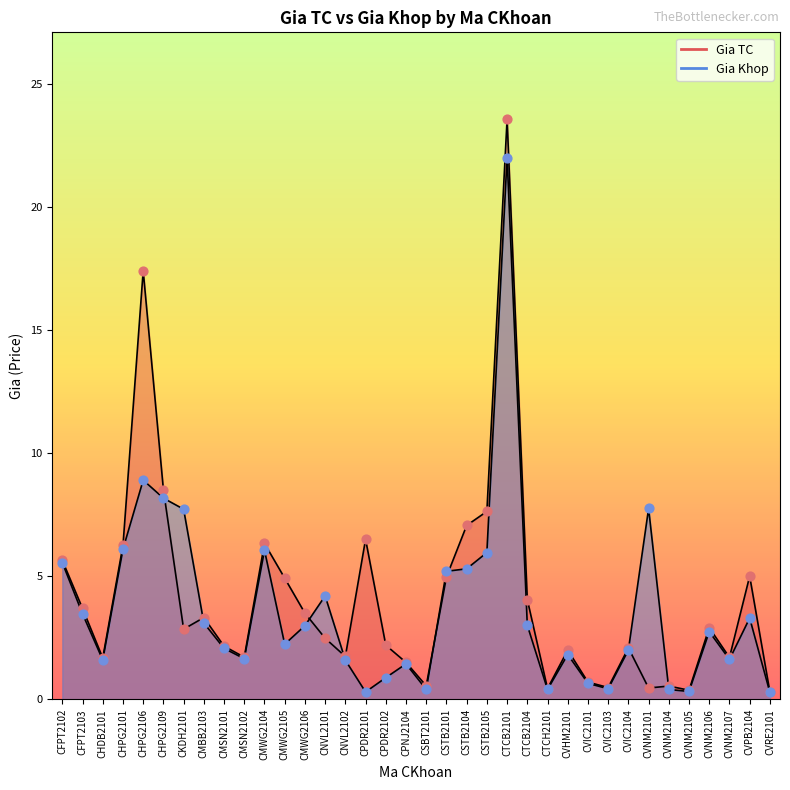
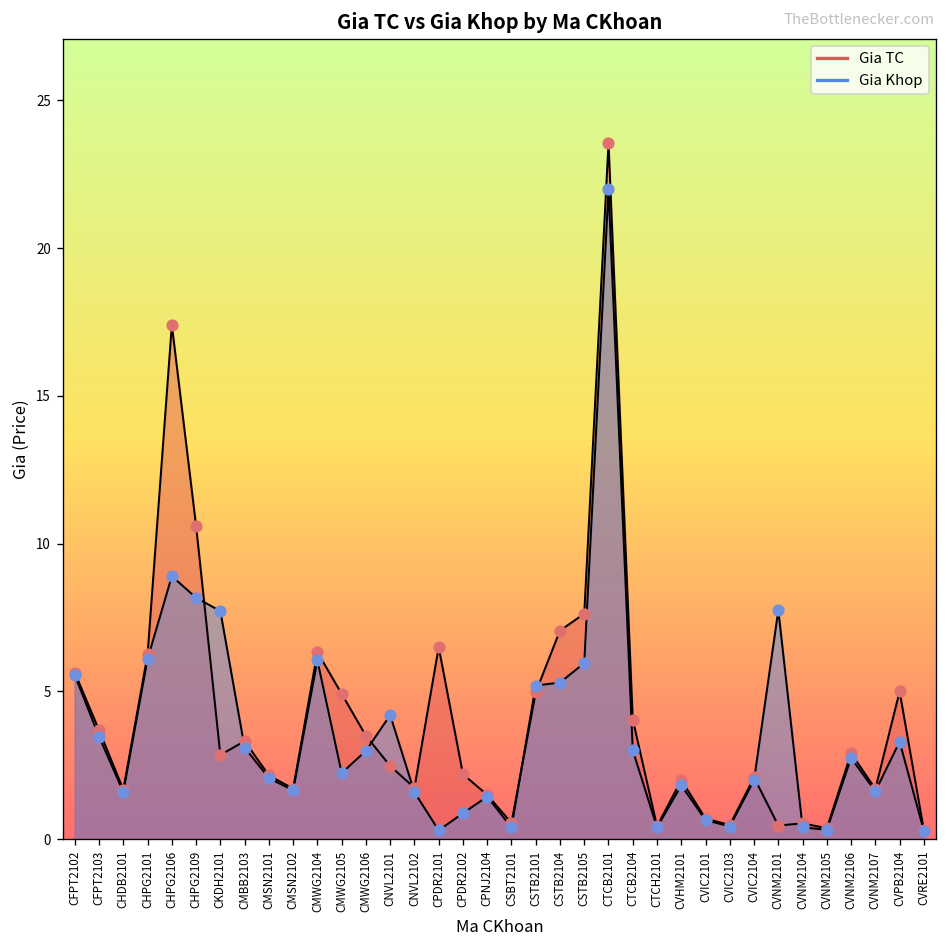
  {
    "Gia TC": {
      "CFPT2103": 3.7,
      "CHPG2101": 6.3,
      "CHPG2106": 17.4,
-     "CHPG2109": 8.5,
+     "CHPG2109": 10.6,
      "CKDH2101": 2.9,
      "CMBB2103": 3.3,
      "CMWG2104": 6.3,
      "CMWG2105": 4.9,
      "CMWG2106": 3.5,
      "CNVL2101": 2.5,
      "CNVL2102": 1.7,
      "CPDR2101": 6.5,
      "CPDR2102": 2.2,
      "CSBT2101": 0.6,
      "CSTB2101": 5.0,
      "CSTB2104": 7.1,
      "CSTB2105": 7.6,
      "CTCB2101": 23.6,
      "CTCB2104": 4.1,
      "CVHM2101": 2.0,
      "CVNM2101": 0.5,
      "CVNM2104": 0.5,
      "CVNM2106": 2.9,
      "CVPB2104": 5.0
    },
    "Gia Khop": {
      "CFPT2103": 3.5,
      "CHPG2101": 6.1,
      "CHPG2106": 8.9,
      "CHPG2109": 8.2,
      "CKDH2101": 7.7,
      "CMBB2103": 3.1,
      "CMWG2104": 6.1,
      "CMWG2105": 2.2,
      "CMWG2106": 3.0,
      "CNVL2101": 4.2,
      "CNVL2102": 1.6,
      "CPDR2101": 0.3,
      "CPDR2102": 0.9,
      "CSBT2101": 0.4,
      "CSTB2101": 5.2,
      "CSTB2104": 5.3,
      "CSTB2105": 6.0,
      "CTCB2101": 22.0,
      "CTCB2104": 3.0,
      "CVHM2101": 1.8,
      "CVNM2101": 7.8,
      "CVNM2104": 0.4,
      "CVNM2106": 2.8,
      "CVPB2104": 3.3
    }
  }
